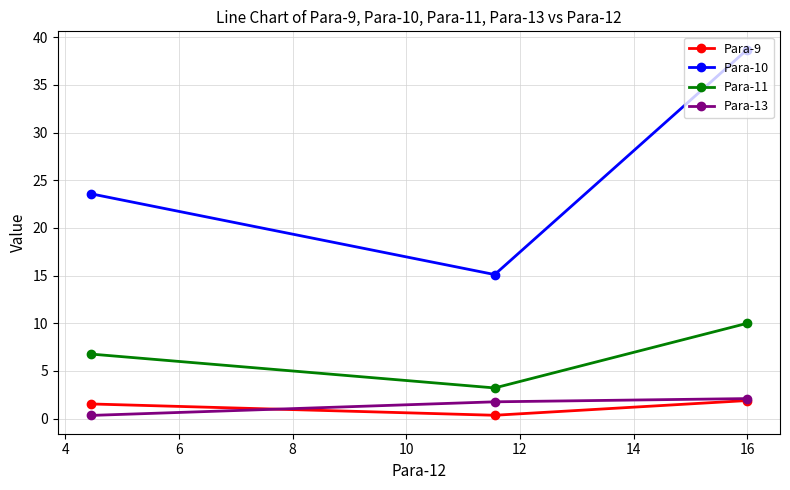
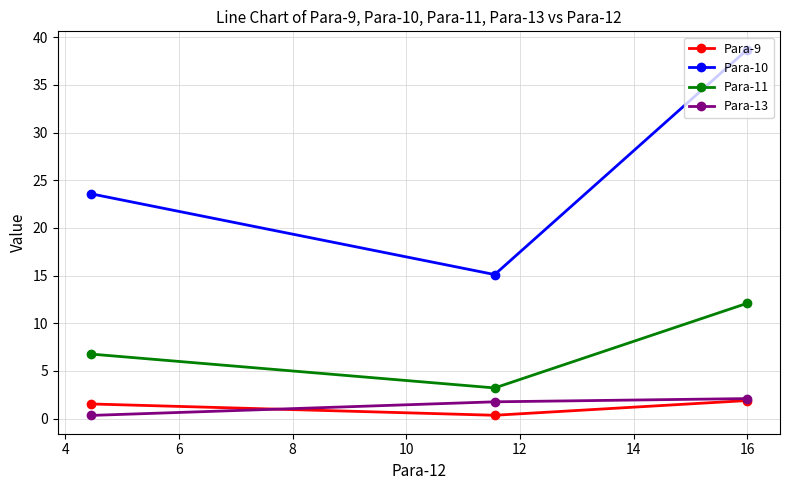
  {
    "Para-11": {
-     "16": 10
+     "16": 12
    }
  }
